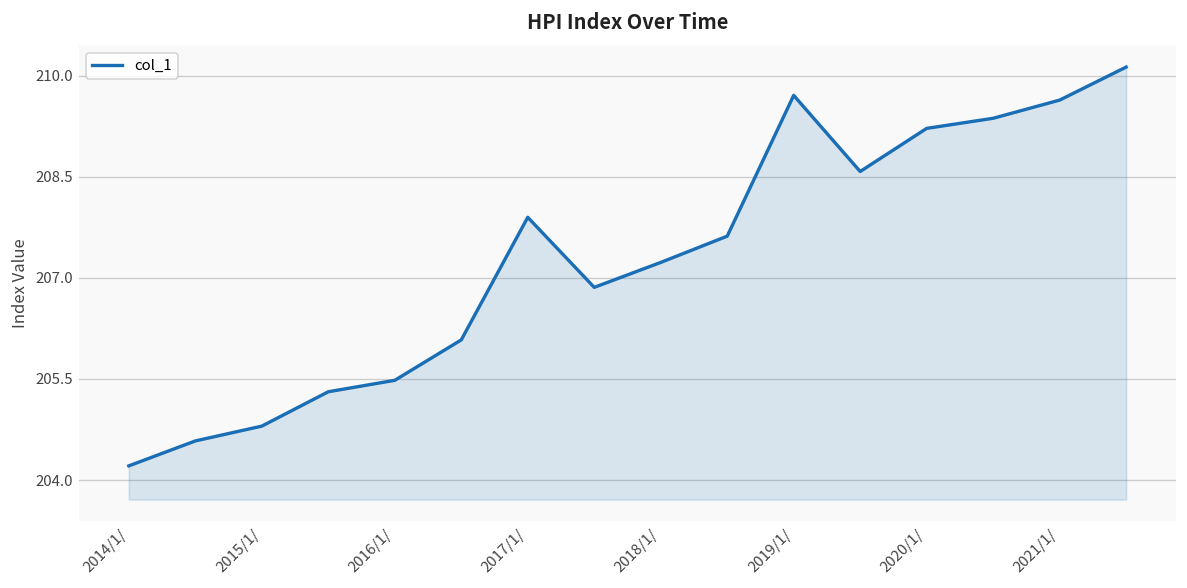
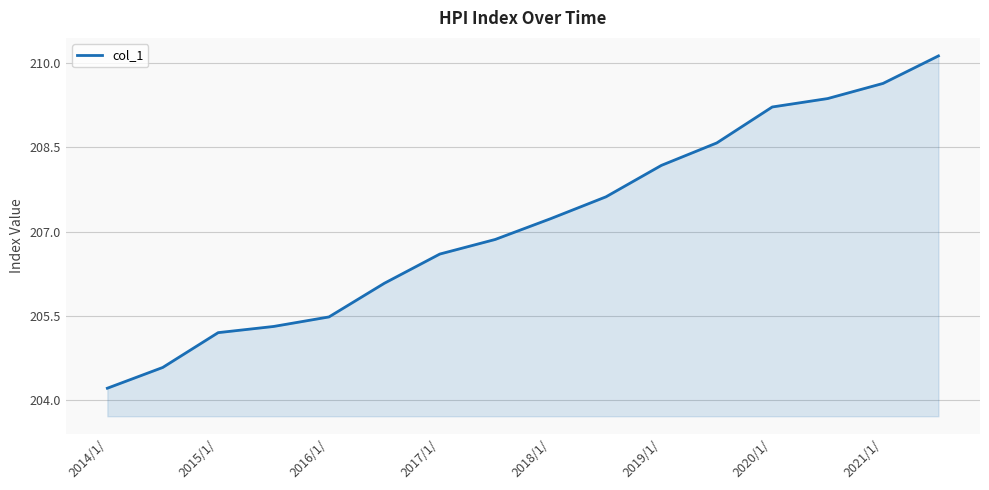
  {
    "2014/1/": 204.2,
-   "2015/1/": 204.8,
+   "2015/1/": 205.2,
    "2016/1/": 205.5,
-   "2017/1/": 207.9,
+   "2017/1/": 206.6,
    "2018/1/": 207.2,
-   "2019/1/": 209.7,
+   "2019/1/": 208.2,
    "2020/1/": 209.2,
    "2021/1/": 209.6
  }
